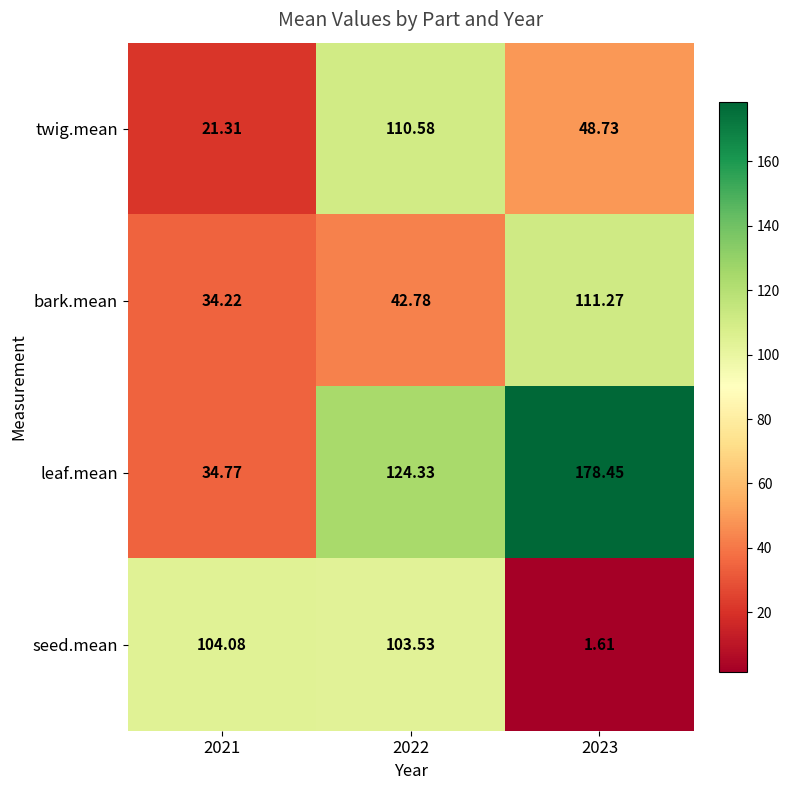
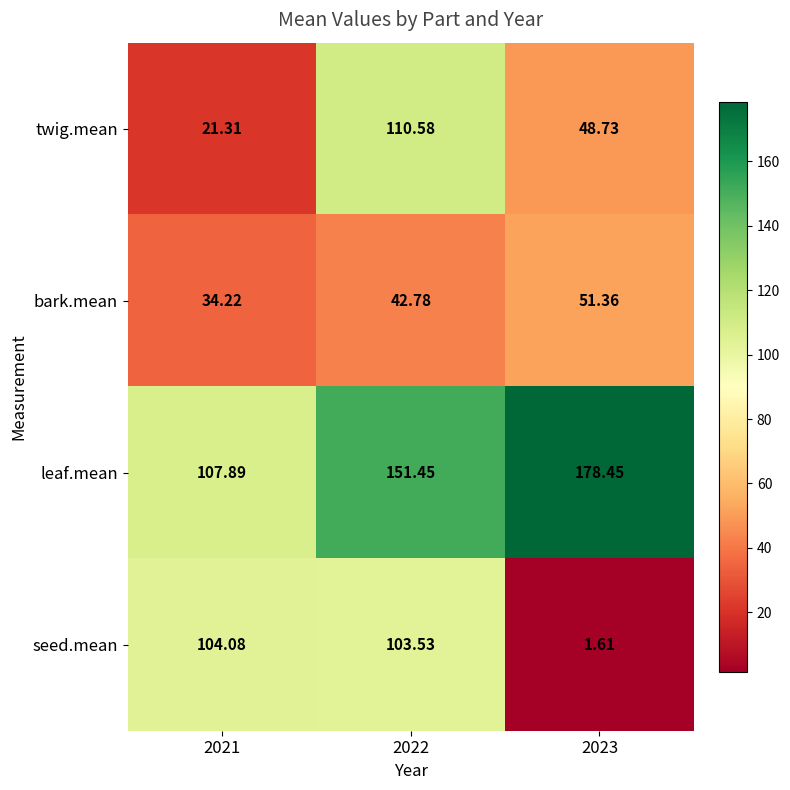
  {
    "twig.mean": {
      "2021": 21.31,
      "2022": 110.58,
      "2023": 48.73
    },
    "bark.mean": {
      "2021": 34.22,
      "2022": 42.78,
-     "2023": 111.27
+     "2023": 51.36
    },
    "leaf.mean": {
-     "2021": 34.77,
-     "2022": 124.33,
+     "2021": 107.89,
+     "2022": 151.45,
      "2023": 178.45
    },
    "seed.mean": {
      "2021": 104.08,
      "2022": 103.53,
      "2023": 1.61
    }
  }
